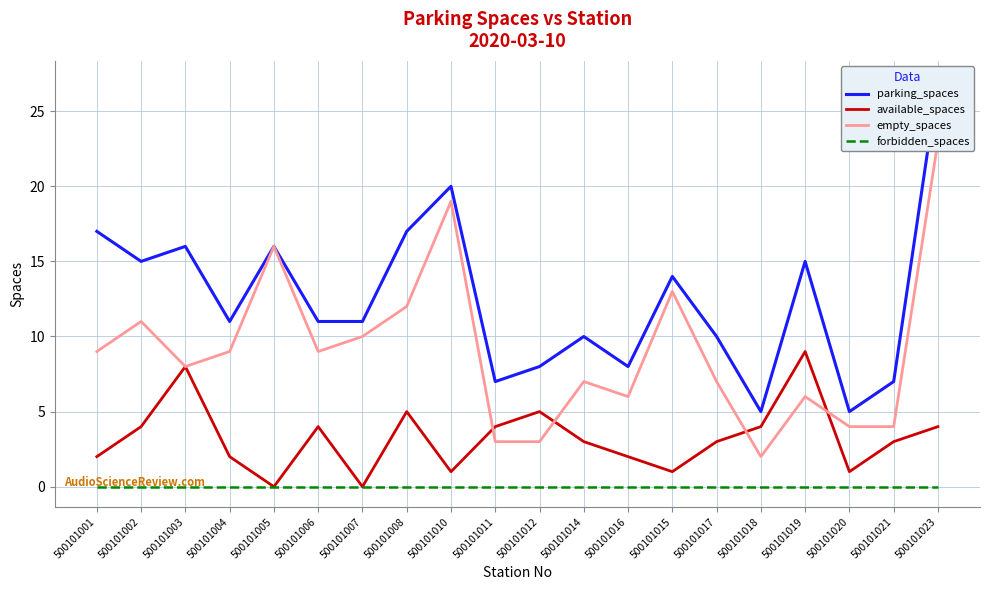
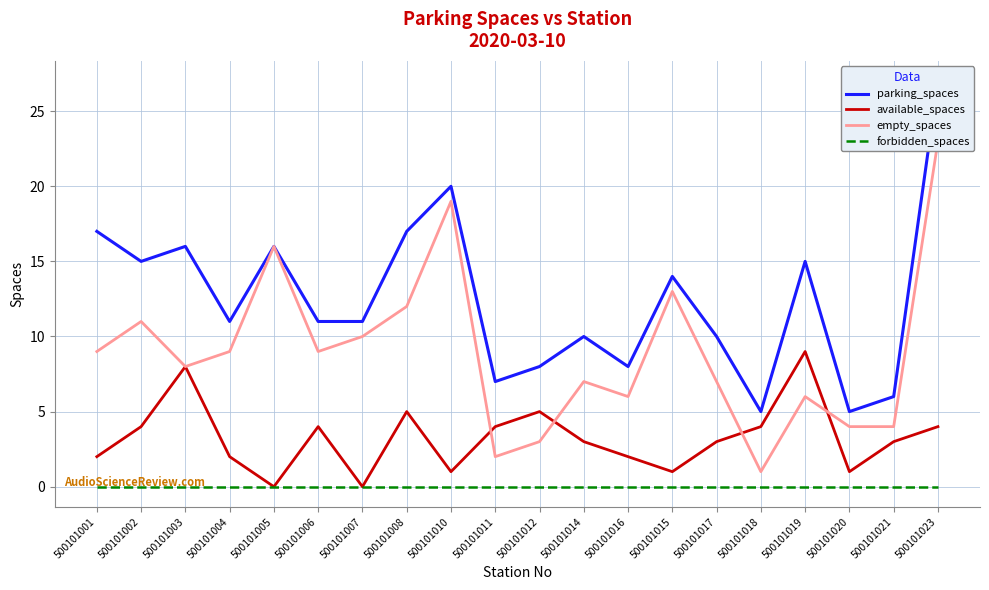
  {
    "parking_spaces": {
      "500101001": 17,
      "500101002": 15,
      "500101003": 16,
      "500101004": 11,
      "500101006": 11,
      "500101007": 11,
      "500101008": 17,
      "500101010": 20,
      "500101011": 7,
      "500101012": 8,
      "500101014": 10,
      "500101016": 8,
      "500101015": 14,
      "500101017": 10,
      "500101018": 5,
      "500101019": 15,
      "500101020": 5,
-     "500101021": 7
+     "500101021": 6
    },
    "available_spaces": {
      "500101001": 2,
      "500101002": 4,
      "500101004": 2,
      "500101006": 4,
      "500101008": 5,
      "500101010": 1,
      "500101011": 4,
      "500101012": 5,
      "500101014": 3,
      "500101016": 2,
      "500101015": 1,
      "500101017": 3,
      "500101018": 4,
      "500101019": 9,
      "500101020": 1,
      "500101021": 3,
      "500101023": 4
    },
    "empty_spaces": {
      "500101001": 9,
      "500101002": 11,
      "500101004": 9,
      "500101006": 9,
      "500101007": 10,
      "500101008": 12,
      "500101010": 19,
-     "500101011": 3,
+     "500101011": 2,
      "500101012": 3,
      "500101014": 7,
      "500101016": 6,
      "500101015": 13,
      "500101017": 7,
-     "500101018": 2,
+     "500101018": 1,
      "500101019": 6,
      "500101020": 4,
      "500101021": 4
    },
    "forbidden_spaces": {
      "500101001": 0,
      "500101002": 0,
      "500101003": 0,
      "500101004": 0,
      "500101006": 0,
      "500101008": 0,
      "500101010": 0,
      "500101011": 0,
      "500101012": 0,
      "500101014": 0,
      "500101016": 0,
      "500101015": 0,
      "500101017": 0,
      "500101018": 0,
      "500101019": 0,
      "500101020": 0,
      "500101021": 0,
      "500101023": 0
    }
  }
